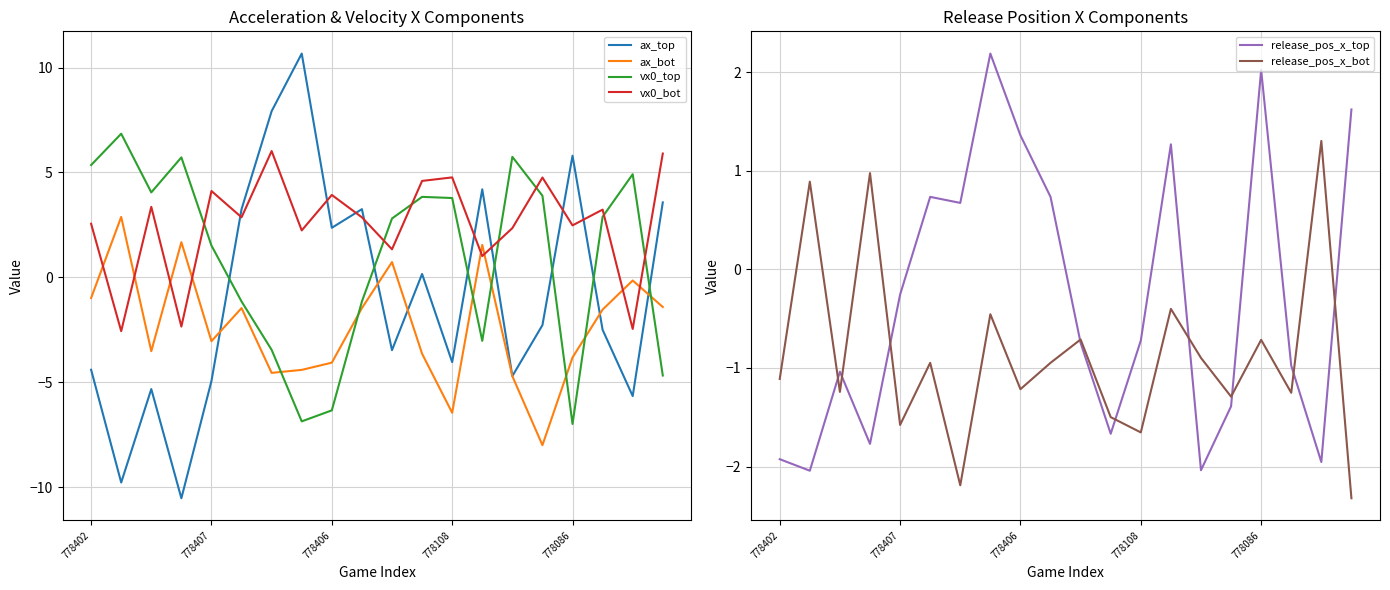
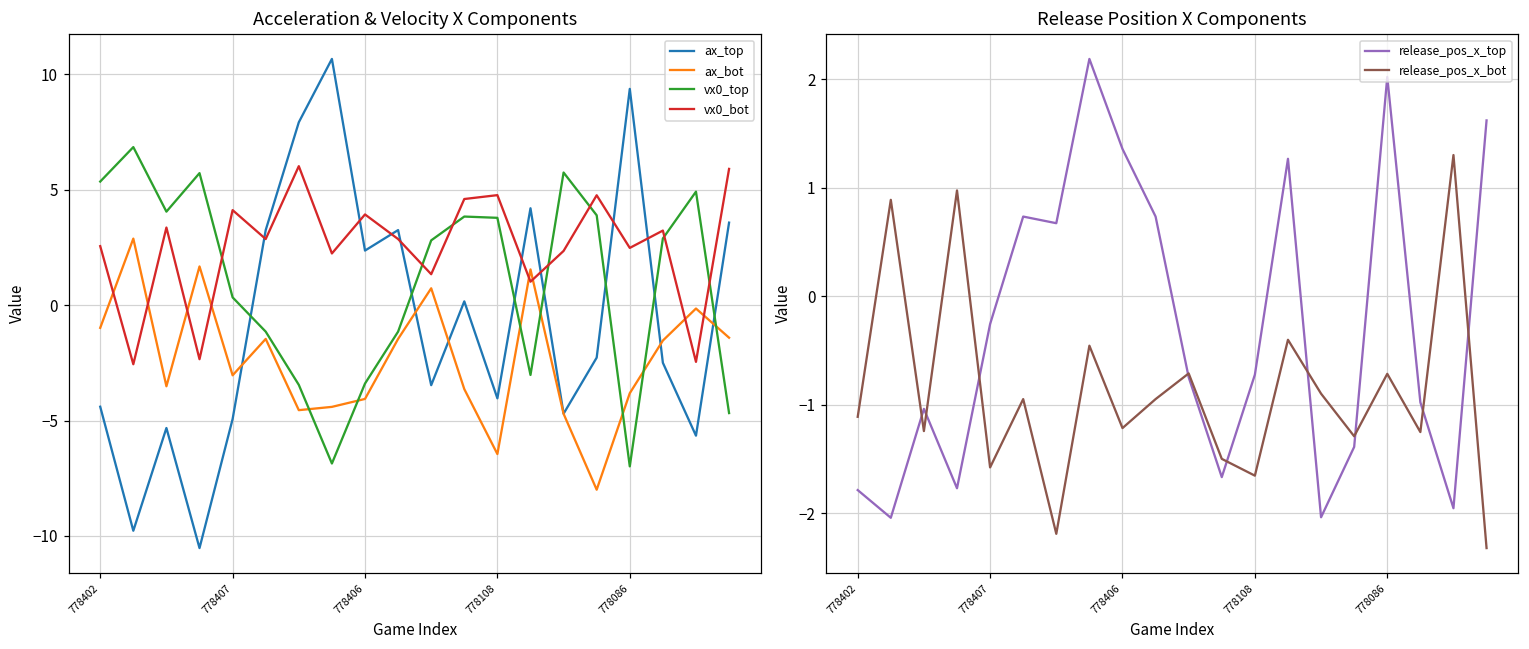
  {
    "Acceleration & Velocity X Components": {
      "ax_top": {
        "778402": -4.4,
        "778407": -4.9,
        "778406": 2.4,
        "778108": -4.0,
-       "778086": 5.8
+       "778086": 9.4
      },
      "ax_bot": {
        "778402": -1.0,
        "778407": -3.0,
        "778406": -4.1,
        "778108": -6.5,
        "778086": -3.8
      },
      "vx0_top": {
        "778402": 5.4,
-       "778407": 1.5,
-       "778406": -6.3,
+       "778407": 0.3,
+       "778406": -3.4,
        "778108": 3.8,
        "778086": -7.0
      },
      "vx0_bot": {
        "778402": 2.6,
        "778407": 4.1,
        "778406": 3.9,
        "778108": 4.8,
        "778086": 2.5
      }
    },
    "Release Position X Components": {
      "release_pos_x_top": {
-       "778402": -1.9,
+       "778402": -1.8,
        "778407": -0.3,
        "778406": 1.4,
        "778108": -0.7
      },
      "release_pos_x_bot": {
        "778402": -1.1,
        "778407": -1.6,
        "778406": -1.2,
        "778108": -1.7,
        "778086": -0.7
      }
    }
  }
